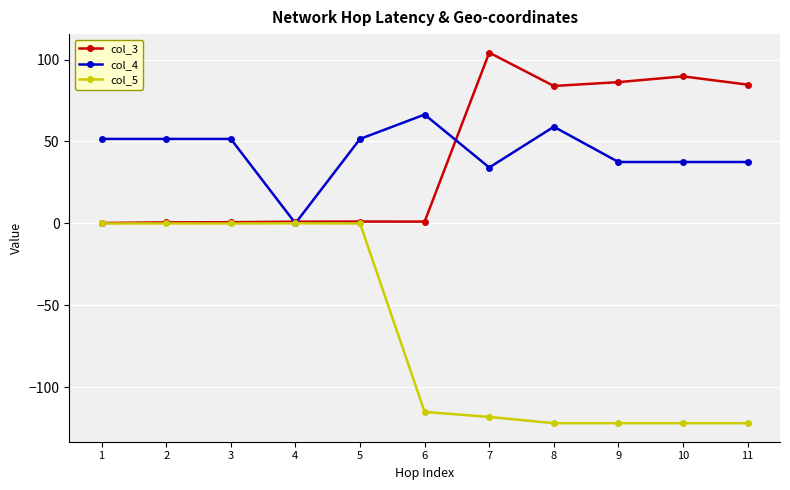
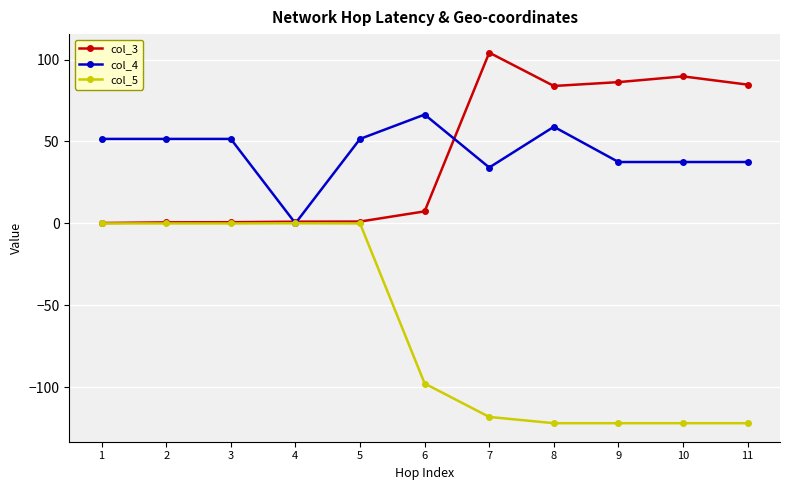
  {
    "col_3": {
-     "6": 1,
+     "6": 7,
      "7": 104,
      "8": 84,
      "9": 86,
      "10": 90,
      "11": 85
    },
    "col_4": {
      "1": 52,
      "2": 52,
      "3": 52,
      "5": 52,
      "6": 66,
      "7": 34,
      "8": 59,
      "9": 37,
      "10": 37,
      "11": 37
    },
    "col_5": {
-     "6": -115,
+     "6": -98,
      "7": -118,
      "8": -122,
      "9": -122,
      "10": -122,
      "11": -122
    }
  }
